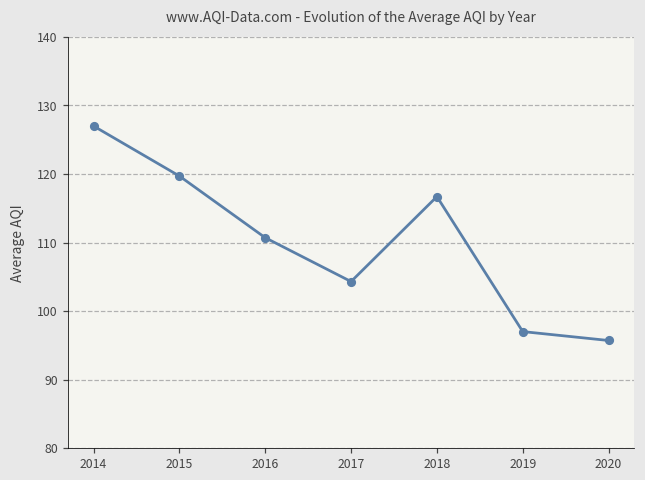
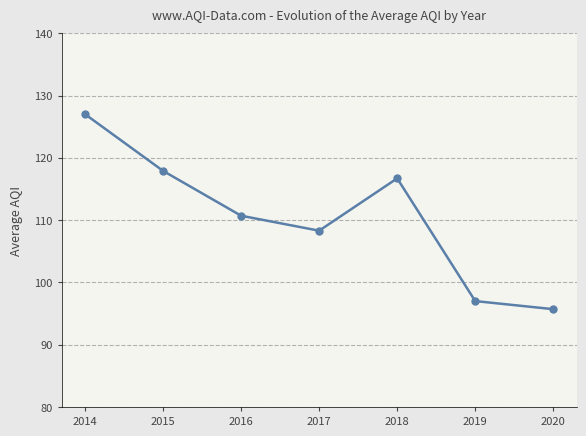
  {
    "2014": 127,
-   "2015": 120,
+   "2015": 118,
    "2016": 111,
-   "2017": 104,
+   "2017": 108,
    "2018": 117,
    "2019": 97,
    "2020": 96
  }
